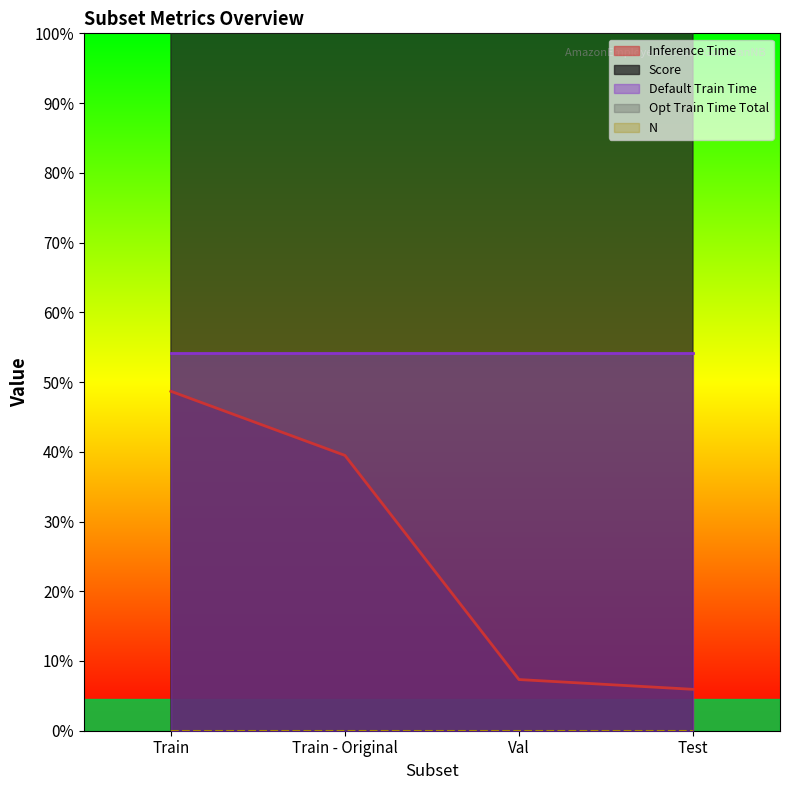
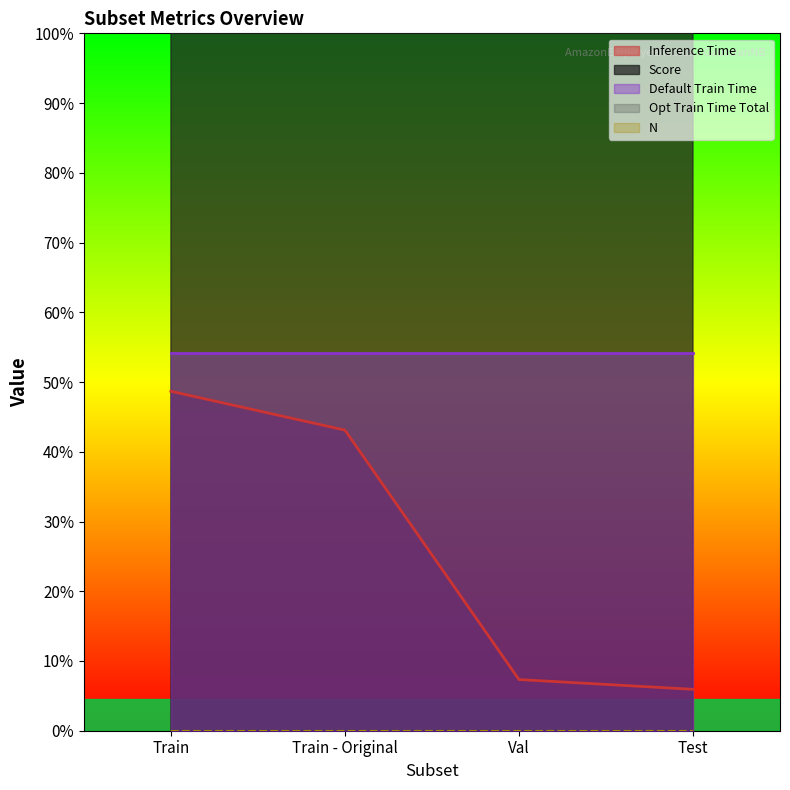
  {
    "Inference Time": {
      "Train": "49%",
-     "Train - Original": "39%",
+     "Train - Original": "43%",
      "Val": "7%",
      "Test": "6%"
    },
    "Default Train Time": {
      "Train": "54%",
      "Train - Original": "54%",
      "Val": "54%",
      "Test": "54%"
    }
  }
